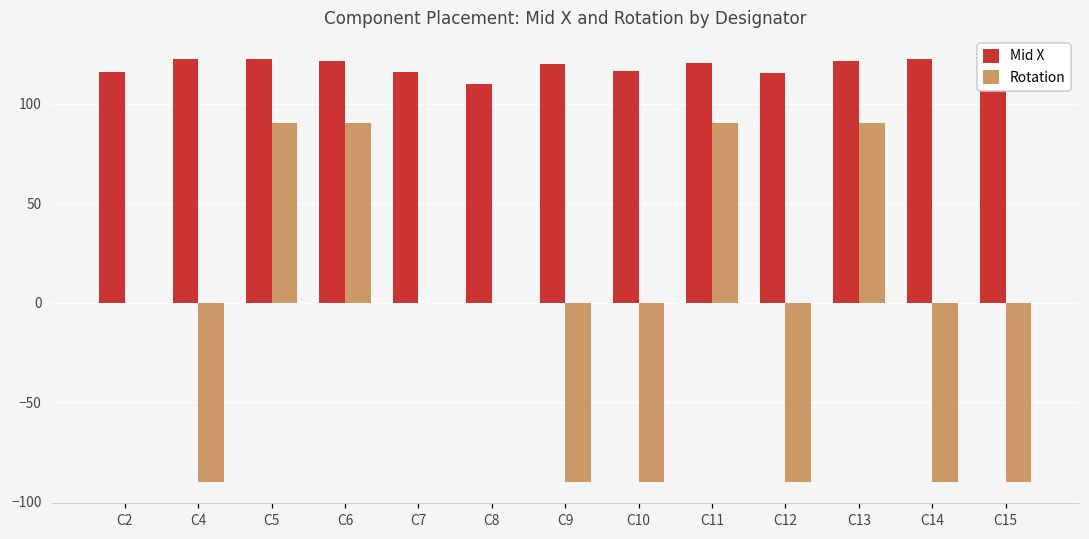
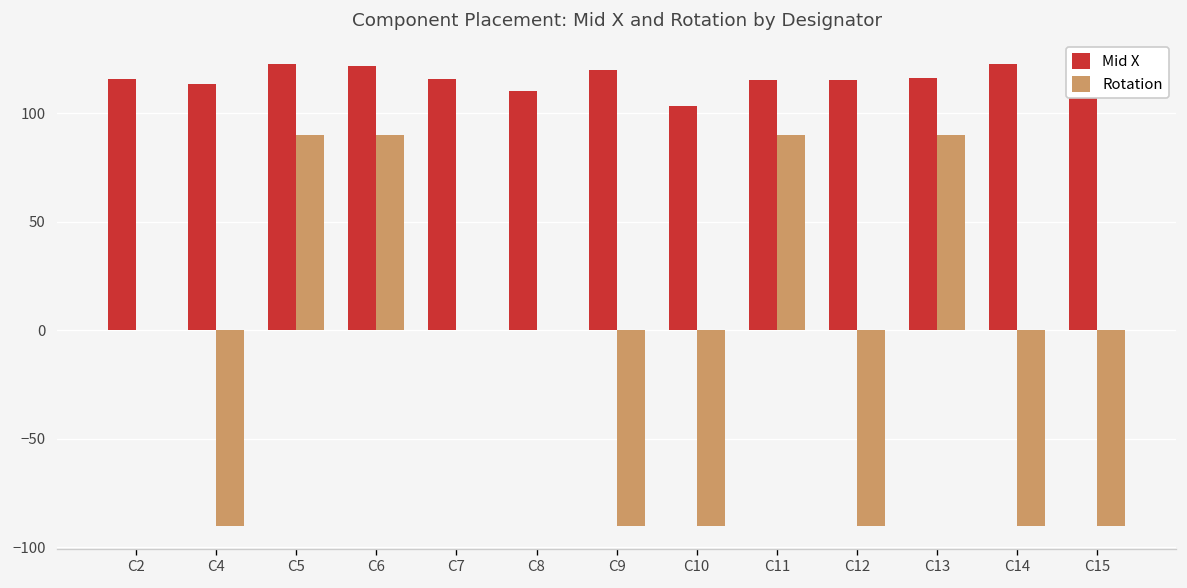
  {
    "Mid X": {
      "C2": 116,
-     "C4": 122,
+     "C4": 113,
      "C5": 123,
      "C6": 122,
      "C7": 116,
      "C8": 110,
      "C9": 120,
-     "C10": 116,
-     "C11": 121,
+     "C10": 103,
+     "C11": 115,
      "C12": 115,
-     "C13": 121,
+     "C13": 116,
      "C14": 122
    },
    "Rotation": {
      "C2": 0,
      "C4": -90,
      "C5": 90,
      "C6": 90,
      "C7": 0,
      "C8": 0,
      "C9": -90,
      "C10": -90,
      "C11": 90,
      "C12": -90,
      "C13": 90,
      "C14": -90,
      "C15": -90
    }
  }
